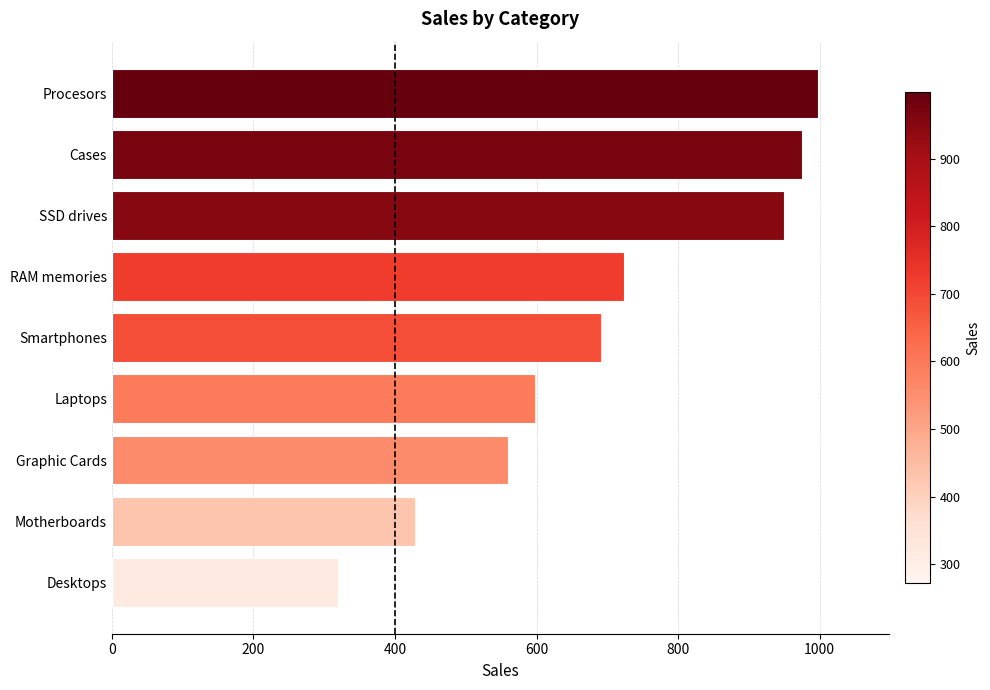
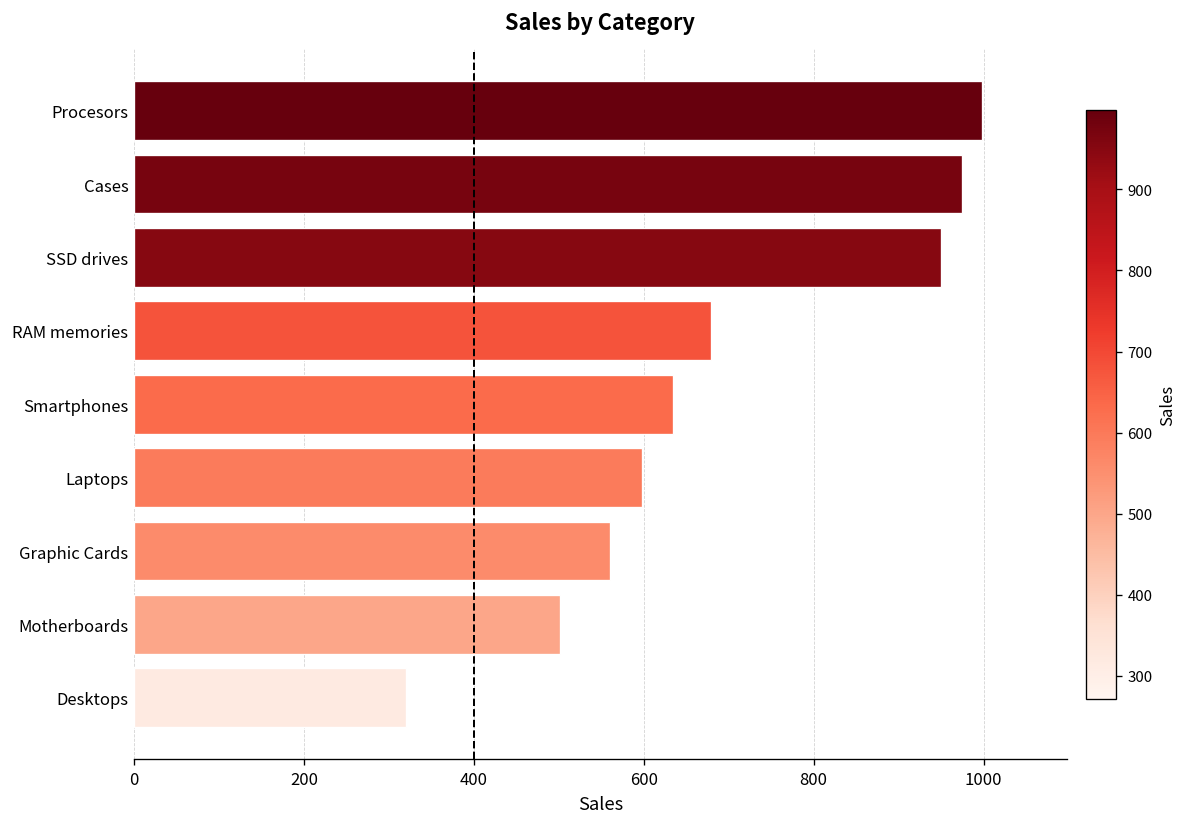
  {
    "Procesors": 1000,
    "Cases": 980,
    "SSD drives": 950,
-   "RAM memories": 720,
-   "Smartphones": 690,
+   "RAM memories": 680,
+   "Smartphones": 630,
    "Laptops": 600,
    "Graphic Cards": 560,
-   "Motherboards": 430,
+   "Motherboards": 500,
    "Desktops": 320
  }
